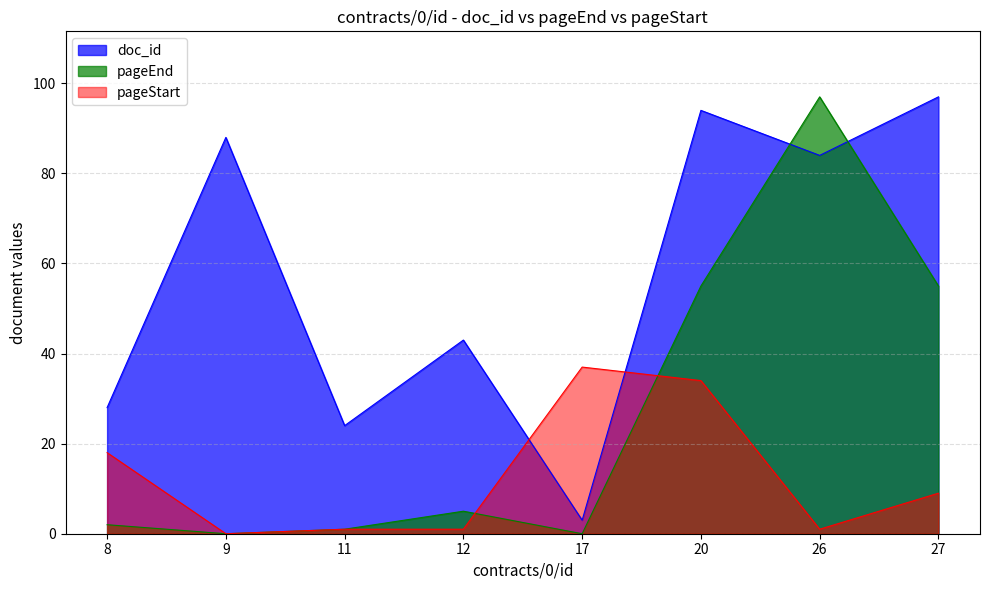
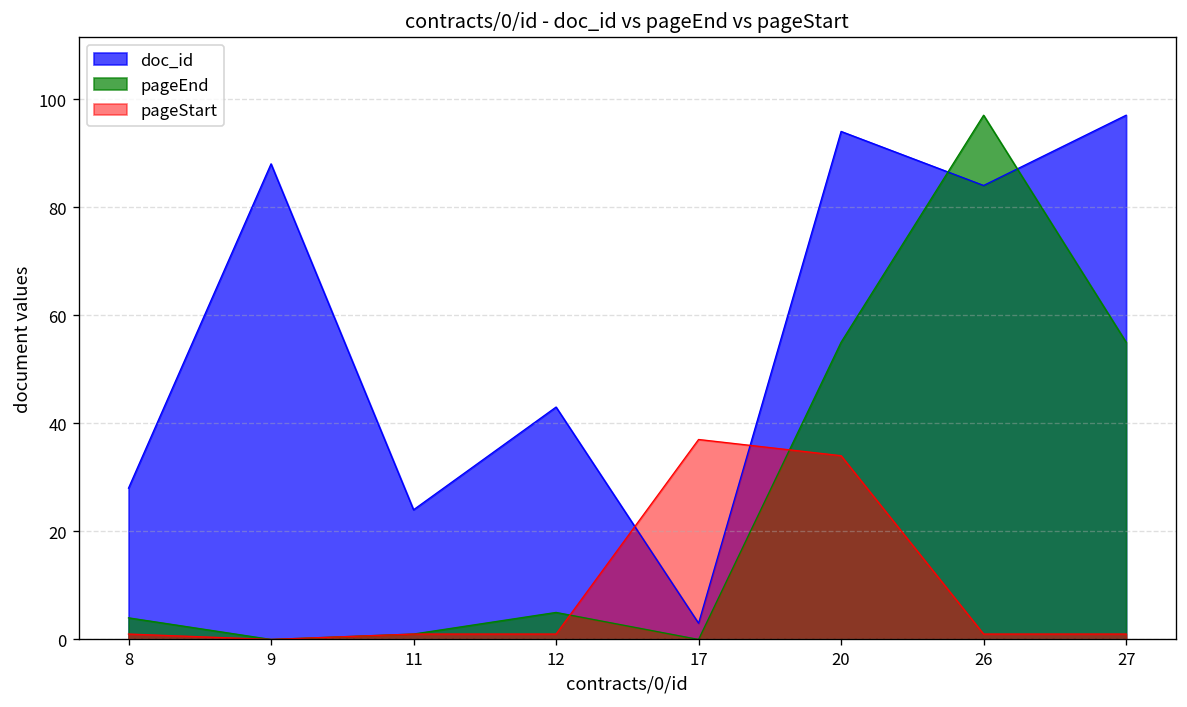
  {
    "doc_id": {
      "8": 28,
      "9": 88,
      "11": 24,
      "12": 43,
      "17": 3,
      "20": 94,
      "26": 84,
      "27": 97
    },
    "pageEnd": {
-     "8": 2,
+     "8": 4,
      "12": 5,
      "17": 0,
      "20": 55,
      "26": 97,
      "27": 55
    },
    "pageStart": {
-     "8": 18,
+     "8": 1,
      "12": 1,
      "17": 37,
      "20": 34,
      "26": 1,
-     "27": 9
+     "27": 1
    }
  }
